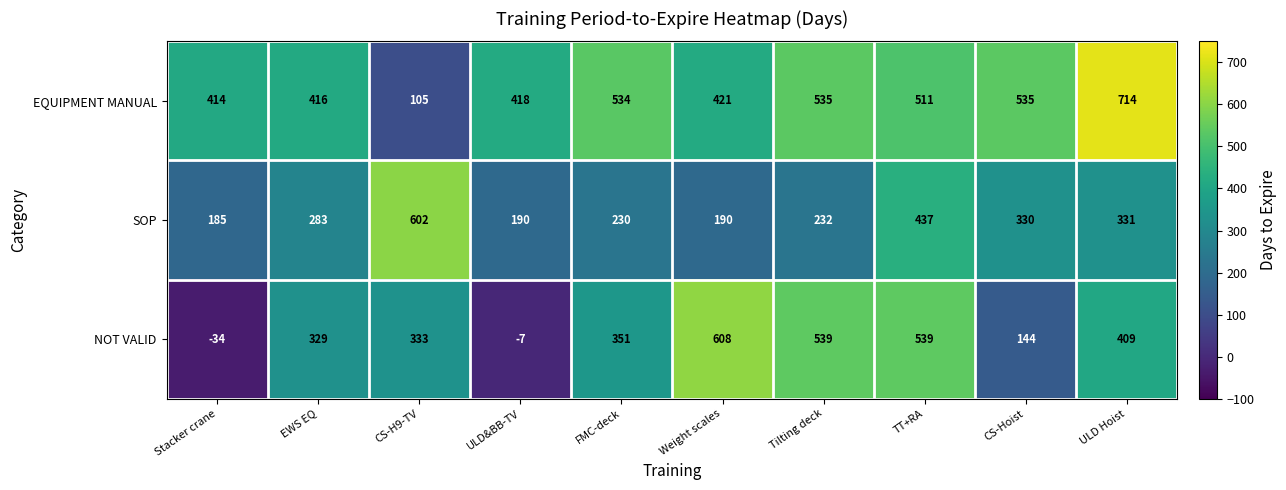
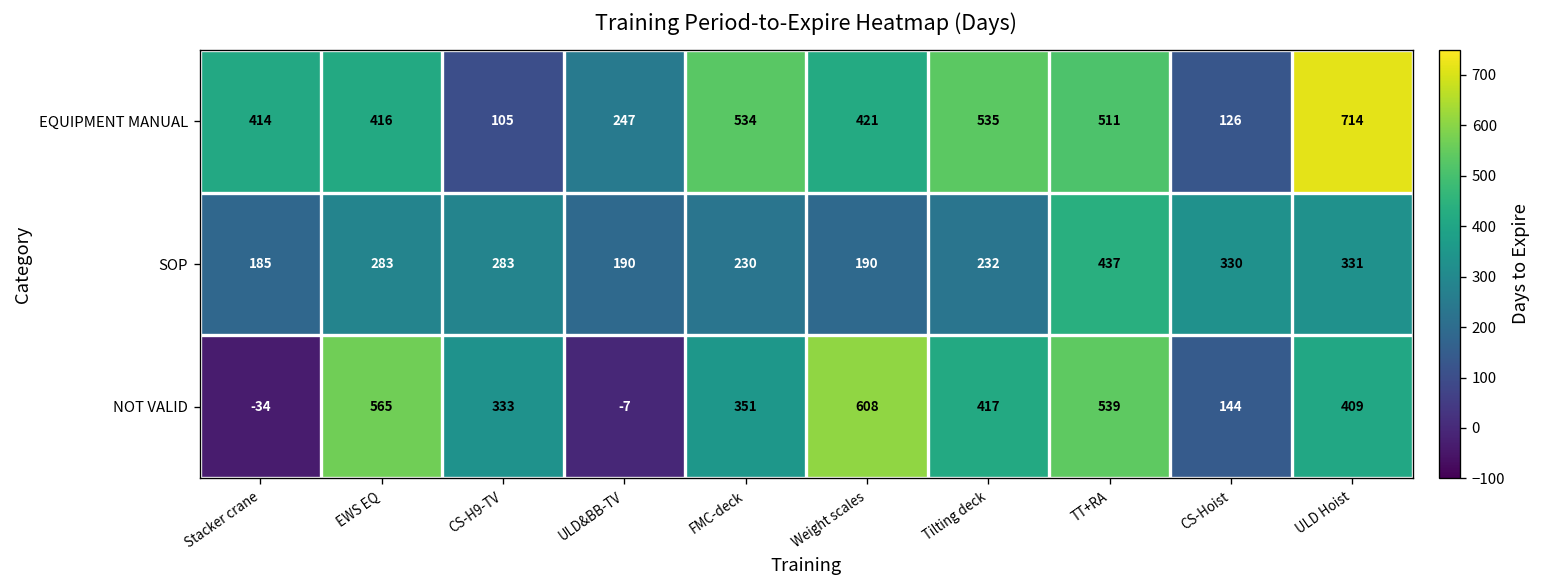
  {
    "EQUIPMENT MANUAL": {
      "Stacker crane": 414,
      "EWS EQ": 416,
      "CS-H9-TV": 105,
-     "ULD&BB-TV": 418,
+     "ULD&BB-TV": 247,
      "FMC-deck": 534,
      "Weight scales": 421,
      "Tilting deck": 535,
      "TT+RA": 511,
-     "CS-Hoist": 535,
+     "CS-Hoist": 126,
      "ULD Hoist": 714
    },
    "SOP": {
      "Stacker crane": 185,
      "EWS EQ": 283,
-     "CS-H9-TV": 602,
+     "CS-H9-TV": 283,
      "ULD&BB-TV": 190,
      "FMC-deck": 230,
      "Weight scales": 190,
      "Tilting deck": 232,
      "TT+RA": 437,
      "CS-Hoist": 330,
      "ULD Hoist": 331
    },
    "NOT VALID": {
      "Stacker crane": -34,
-     "EWS EQ": 329,
+     "EWS EQ": 565,
      "CS-H9-TV": 333,
      "ULD&BB-TV": -7,
      "FMC-deck": 351,
      "Weight scales": 608,
-     "Tilting deck": 539,
+     "Tilting deck": 417,
      "TT+RA": 539,
      "CS-Hoist": 144,
      "ULD Hoist": 409
    }
  }
